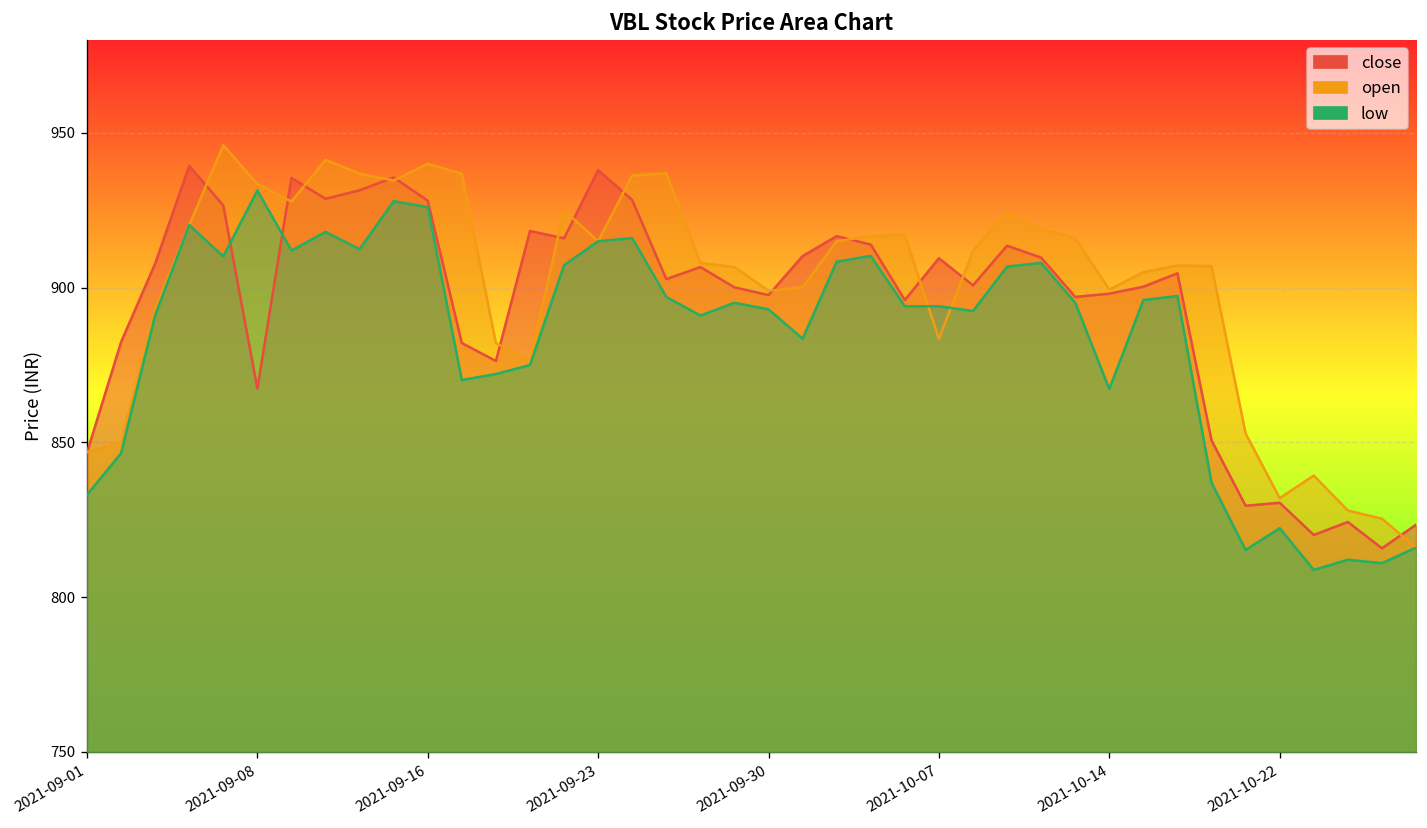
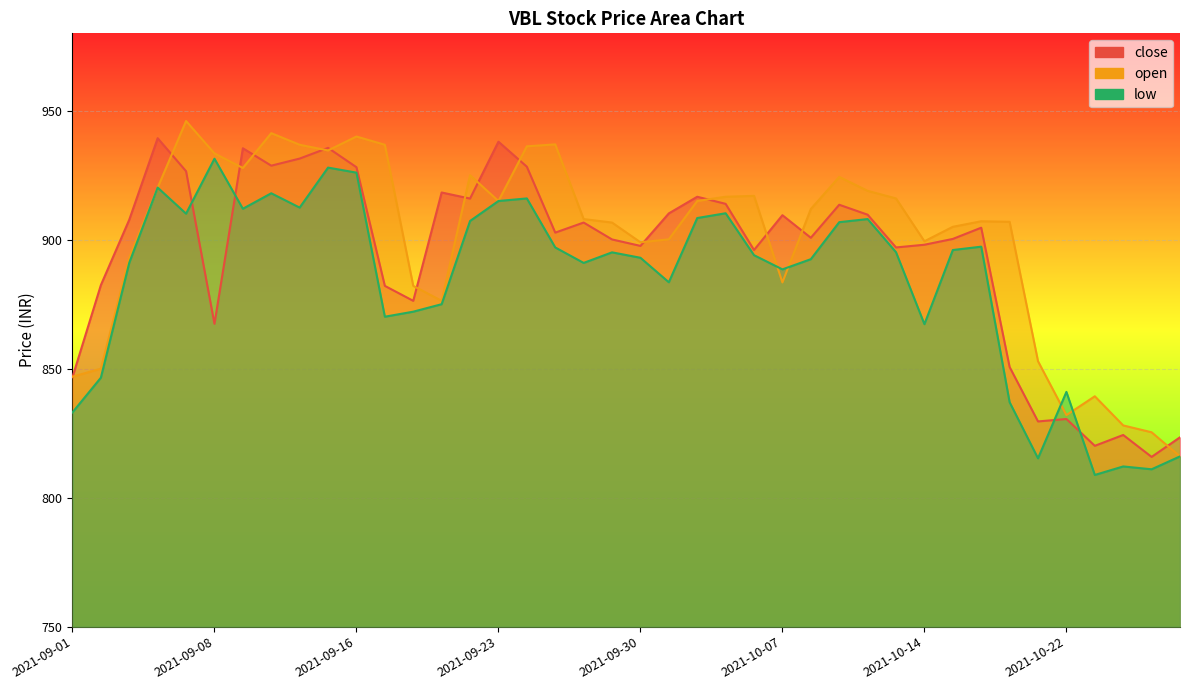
  {
    "close": {
      "2021-09-08": 867,
      "2021-09-16": 928,
      "2021-09-23": 938,
      "2021-09-30": 898,
      "2021-10-07": 910,
      "2021-10-14": 898,
      "2021-10-22": 831
    },
    "open": {
      "2021-09-08": 933,
      "2021-09-16": 940,
      "2021-09-30": 899,
      "2021-10-07": 883,
      "2021-10-14": 899,
      "2021-10-22": 832
    },
    "low": {
      "2021-09-01": 833,
      "2021-09-08": 931,
      "2021-09-16": 926,
      "2021-09-30": 893,
-     "2021-10-07": 894,
+     "2021-10-07": 889,
      "2021-10-14": 867,
-     "2021-10-22": 822
+     "2021-10-22": 841
    }
  }
